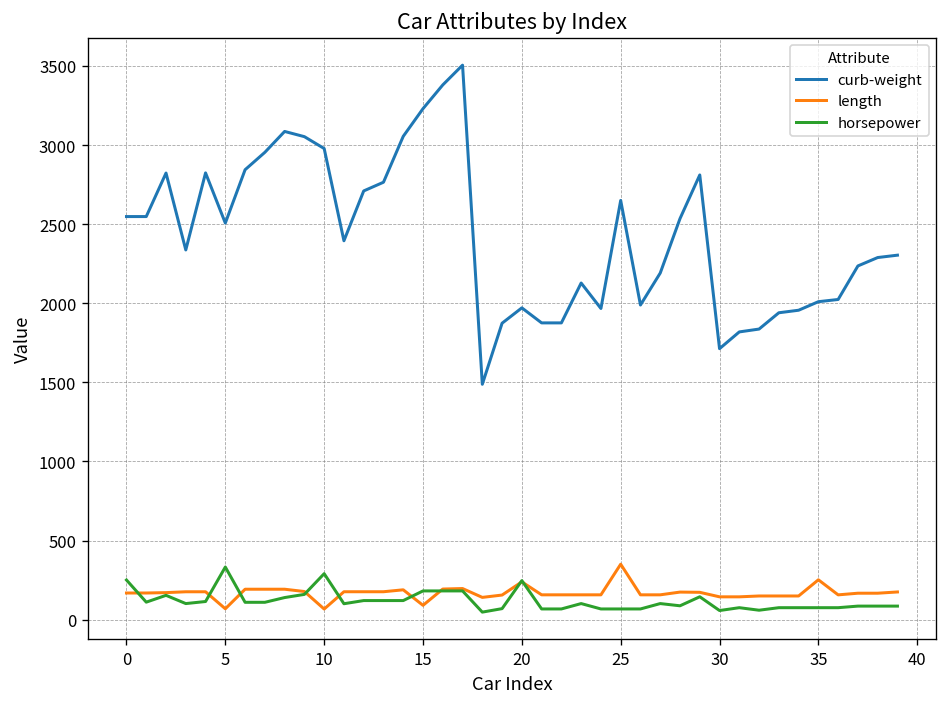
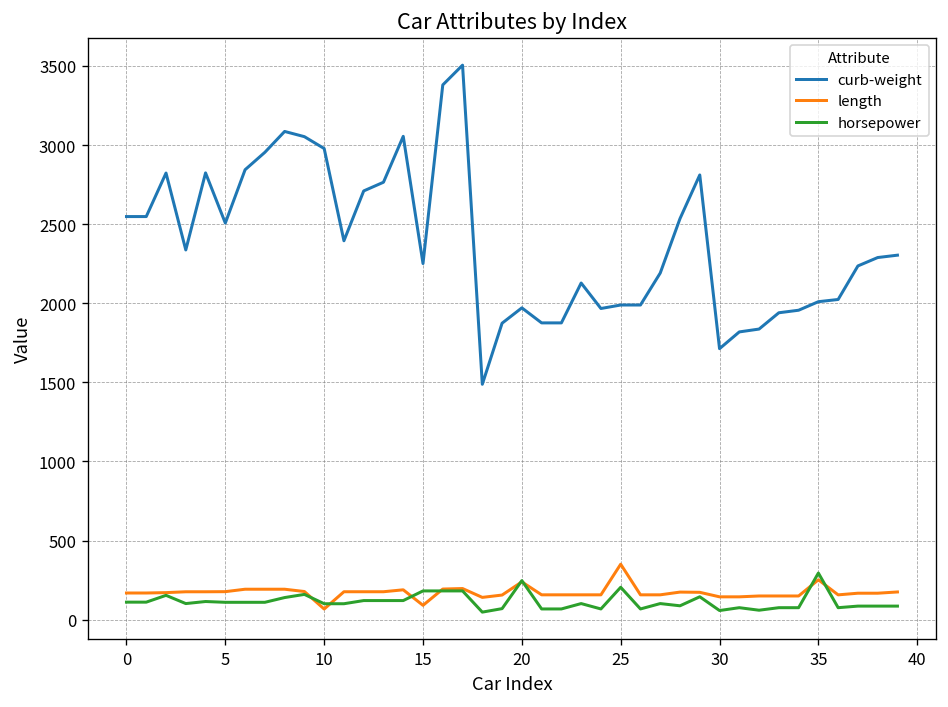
  {
    "curb-weight": {
      "0": 2550,
      "5": 2510,
      "10": 2980,
-     "15": 3230,
+     "15": 2250,
      "20": 1970,
-     "25": 2650,
+     "25": 1990,
      "30": 1710,
      "35": 2010
    },
    "length": {
      "0": 170,
-     "5": 70,
+     "5": 180,
      "10": 70,
      "15": 90,
      "25": 350,
      "30": 140,
      "35": 250
    },
    "horsepower": {
-     "0": 250,
-     "5": 330,
-     "10": 290,
+     "0": 110,
+     "5": 110,
+     "10": 100,
      "15": 180,
-     "25": 70,
+     "25": 210,
      "30": 60,
-     "35": 80
+     "35": 300
    }
  }
